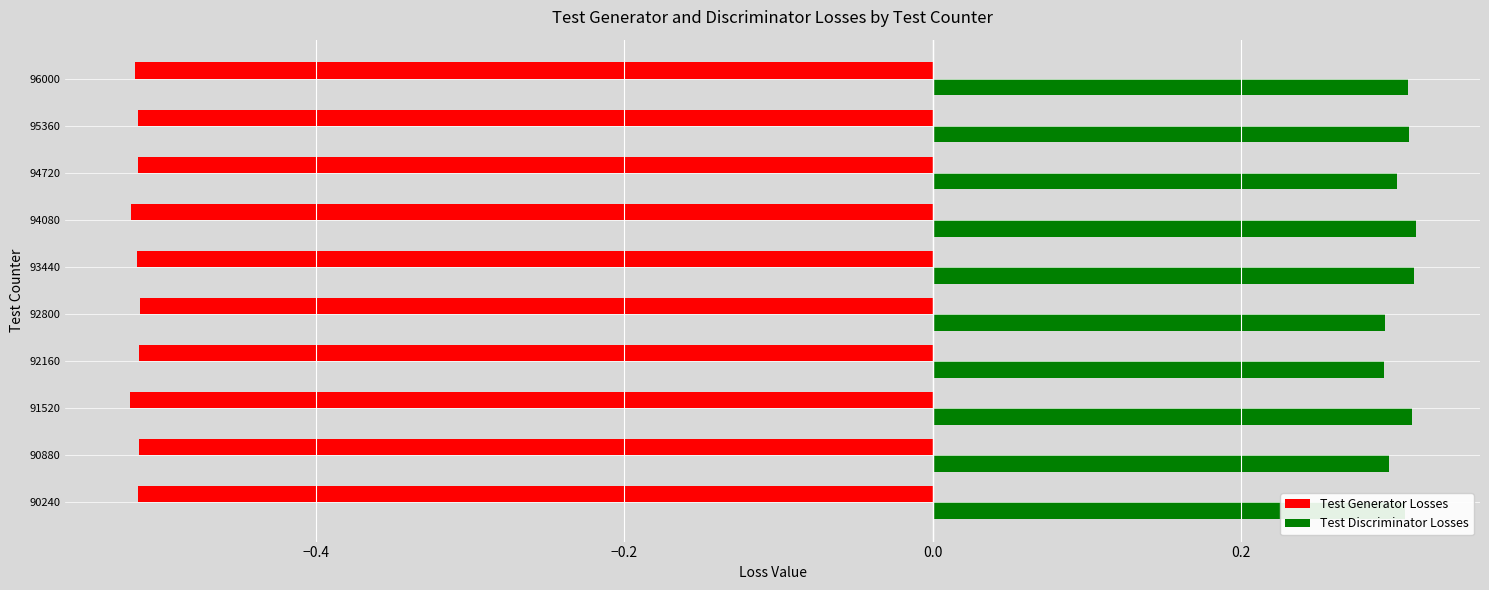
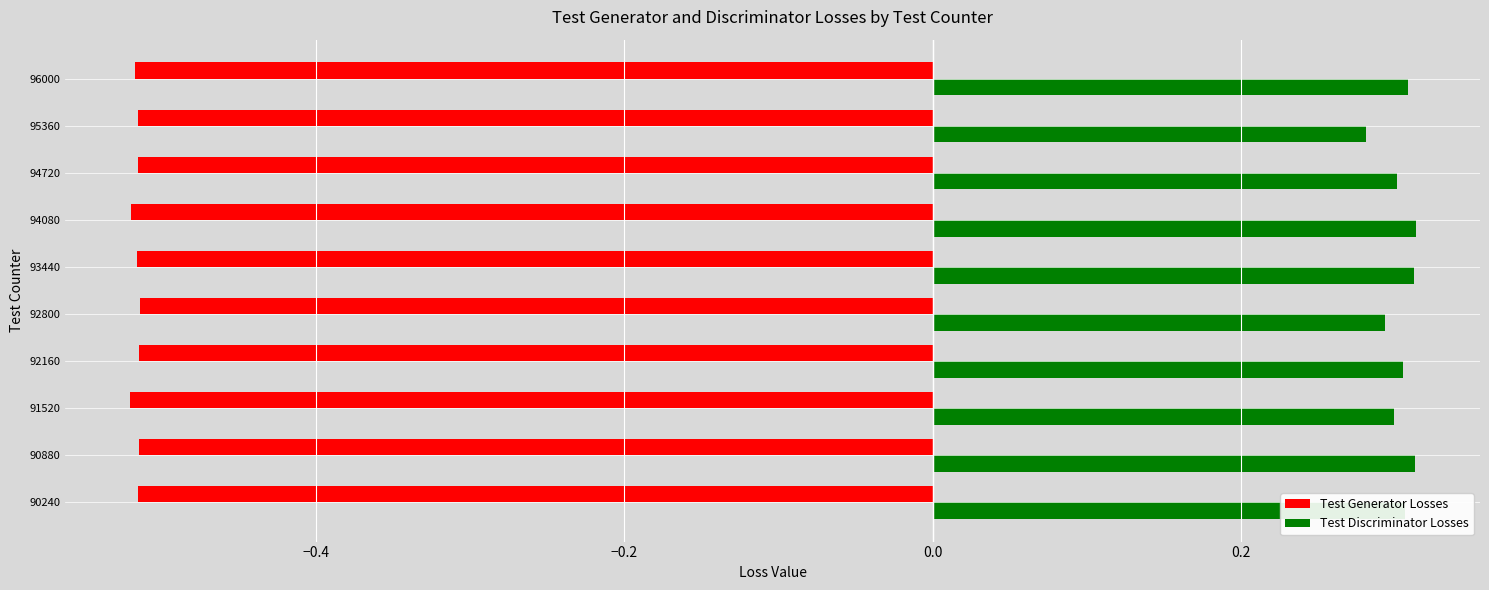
  {
    "Test Generator Losses": {
      "96000": -0.518,
      "95360": -0.516,
      "94720": -0.516,
      "94080": -0.520,
      "93440": -0.517,
      "92800": -0.515,
      "92160": -0.515,
      "91520": -0.521,
      "90880": -0.515,
      "90240": -0.516
    },
    "Test Discriminator Losses": {
      "96000": 0.308,
-     "95360": 0.309,
+     "95360": 0.281,
      "94720": 0.301,
      "94080": 0.314,
      "93440": 0.313,
      "92800": 0.293,
-     "92160": 0.293,
-     "91520": 0.311,
-     "90880": 0.296
+     "92160": 0.305,
+     "91520": 0.299,
+     "90880": 0.313
    }
  }
